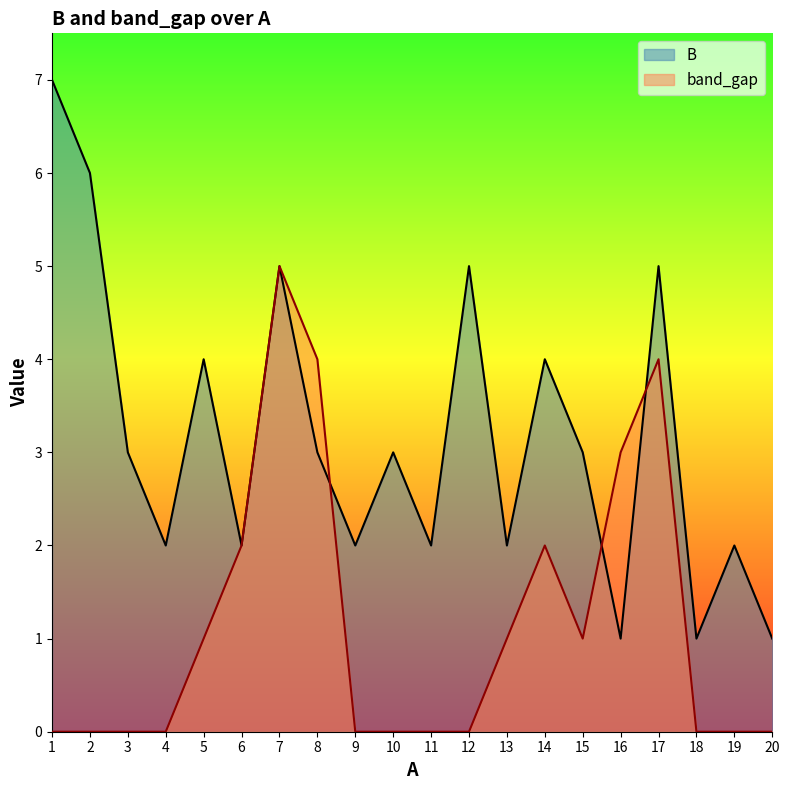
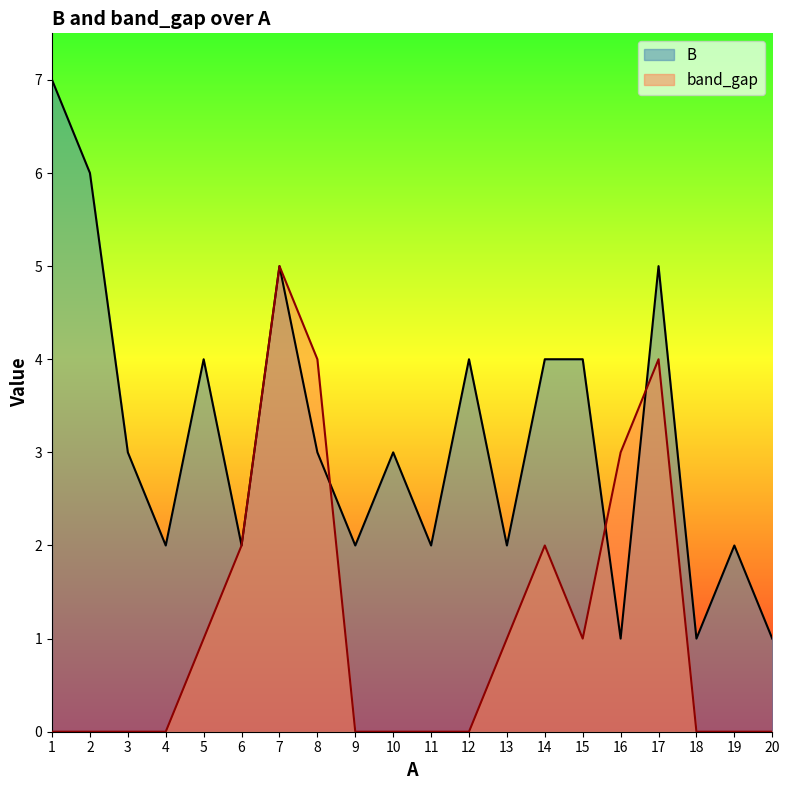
  {
    "B": {
      "1": 7,
      "2": 6,
      "3": 3,
      "4": 2,
      "5": 4,
      "8": 3,
      "9": 2,
      "10": 3,
      "11": 2,
-     "12": 5,
+     "12": 4,
      "13": 2,
      "14": 4,
-     "15": 3,
+     "15": 4,
      "16": 1,
      "17": 5,
      "18": 1,
      "19": 2,
      "20": 1
    },
    "band_gap": {
      "1": 0,
      "2": 0,
      "3": 0,
      "4": 0,
      "5": 1,
      "8": 4,
      "9": 0,
      "10": 0,
      "11": 0,
      "12": 0,
      "13": 1,
      "14": 2,
      "15": 1,
      "16": 3,
      "17": 4,
      "18": 0,
      "19": 0,
      "20": 0
    }
  }
